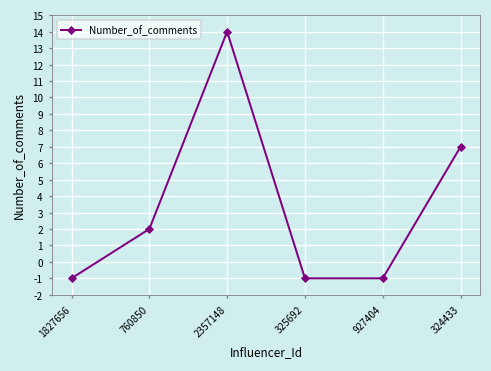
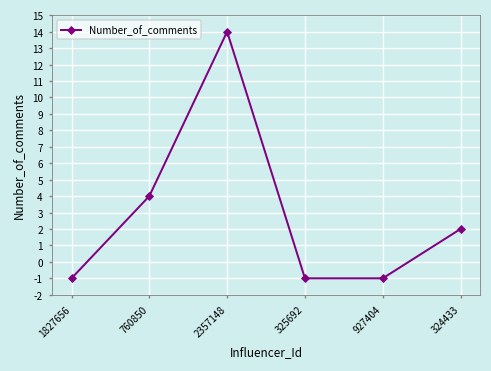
  {
    "1827656": -1,
-   "760850": 2,
+   "760850": 4,
    "2357148": 14,
    "325692": -1,
    "927404": -1,
-   "324433": 7
+   "324433": 2
  }
